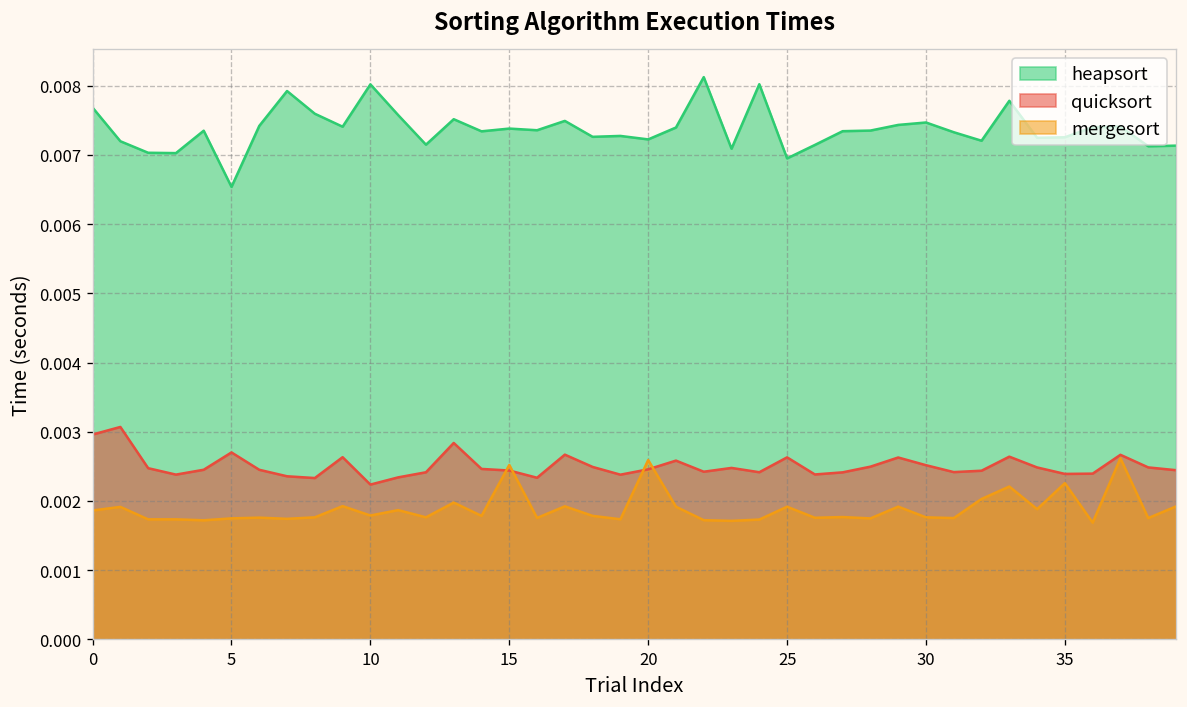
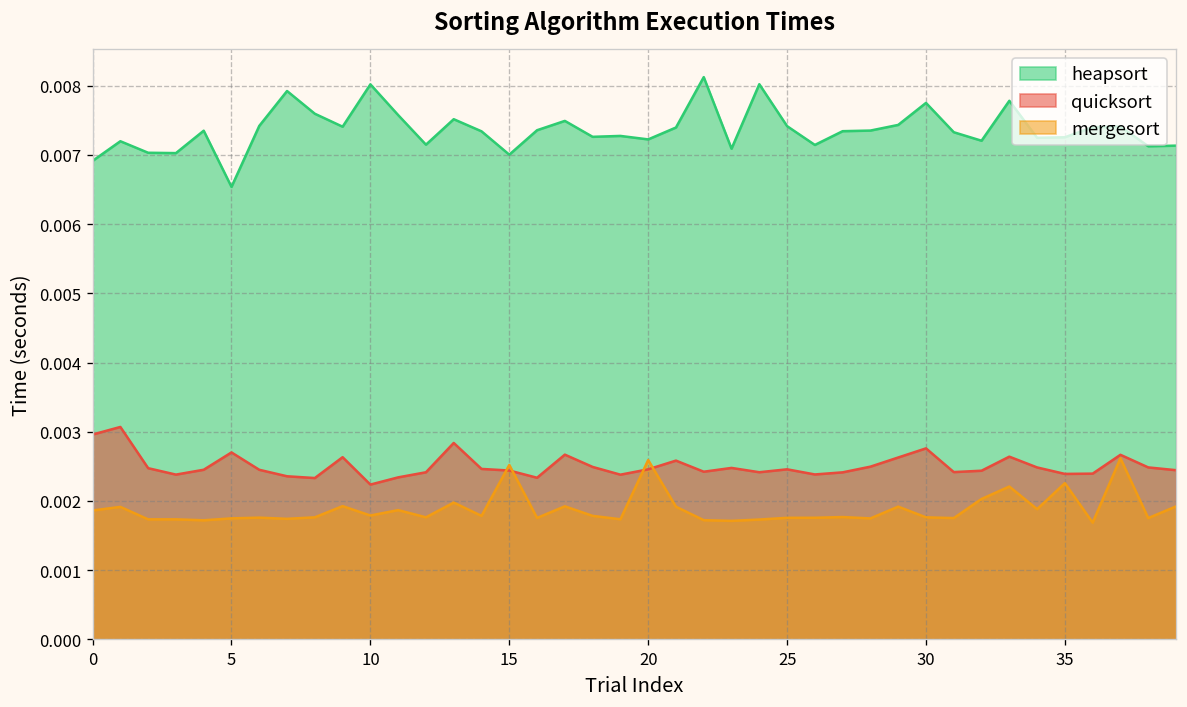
  {
    "heapsort": {
-     "0": 0.0077,
+     "0": 0.0069,
      "5": 0.0065,
      "10": 0.0080,
-     "15": 0.0074,
+     "15": 0.0070,
      "20": 0.0072,
-     "25": 0.0069,
-     "30": 0.0075
+     "25": 0.0074,
+     "30": 0.0077
    },
    "quicksort": {
      "0": 0.0030,
      "5": 0.0027,
      "10": 0.0022,
      "15": 0.0024,
      "20": 0.0025,
-     "25": 0.0026,
-     "30": 0.0025,
+     "25": 0.0025,
+     "30": 0.0028,
      "35": 0.0024
    },
    "mergesort": {
      "0": 0.0019,
      "5": 0.0017,
      "10": 0.0018,
      "15": 0.0025,
      "20": 0.0026,
-     "25": 0.0019,
+     "25": 0.0018,
      "30": 0.0018,
      "35": 0.0023
    }
  }
